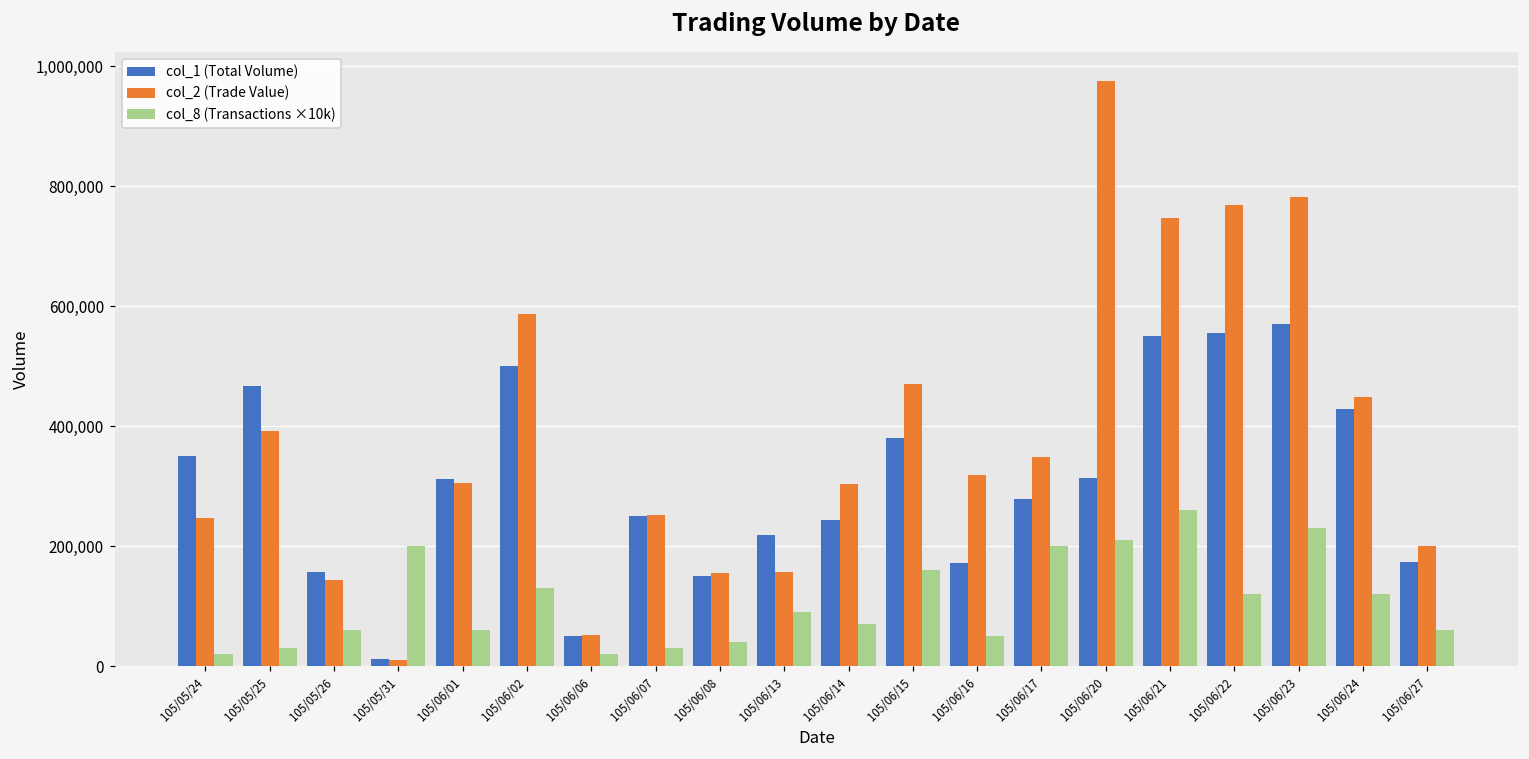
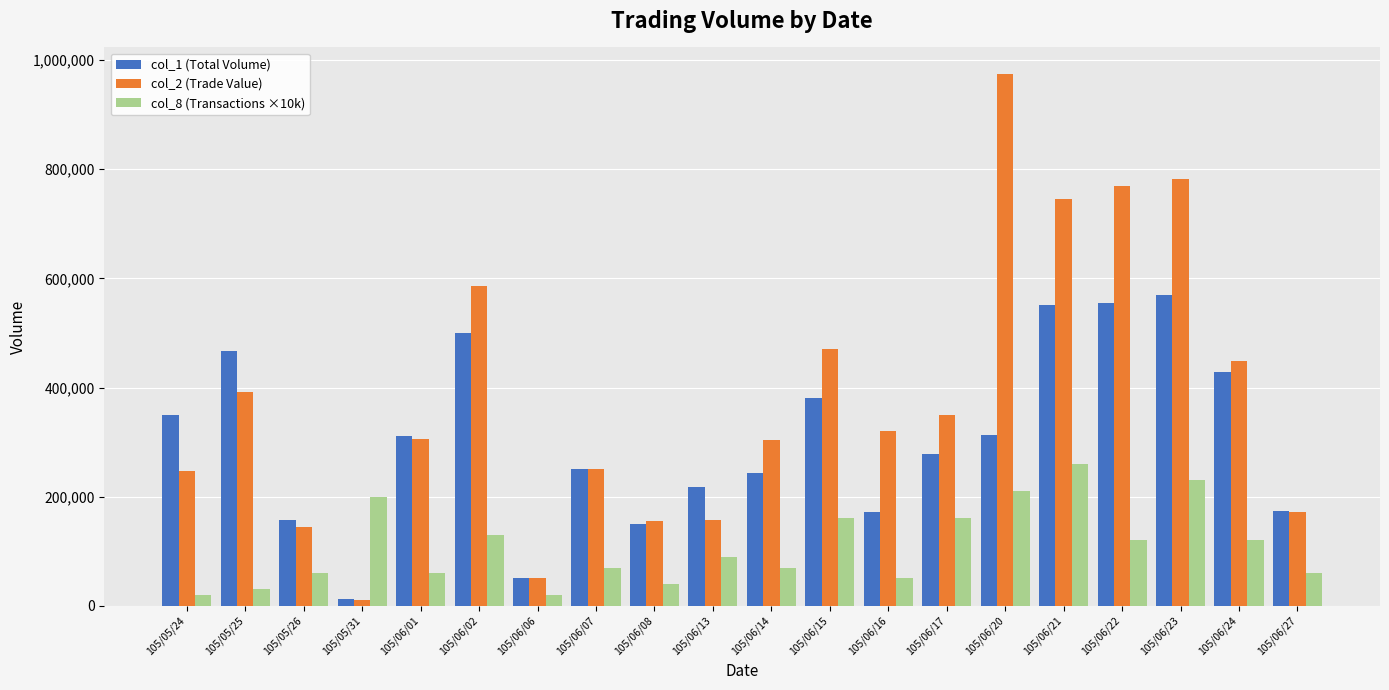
  {
    "col_1 (Total Volume)": {
      "105/05/24": "350,000",
      "105/05/25": "470,000",
      "105/05/26": "160,000",
      "105/05/31": "10,000",
      "105/06/01": "310,000",
      "105/06/02": "500,000",
      "105/06/06": "50,000",
      "105/06/07": "250,000",
      "105/06/08": "150,000",
      "105/06/13": "220,000",
      "105/06/14": "240,000",
      "105/06/15": "380,000",
      "105/06/16": "170,000",
      "105/06/17": "280,000",
      "105/06/20": "310,000",
      "105/06/21": "550,000",
      "105/06/22": "560,000",
      "105/06/23": "570,000",
      "105/06/24": "430,000",
      "105/06/27": "170,000"
    },
    "col_2 (Trade Value)": {
      "105/05/24": "250,000",
      "105/05/25": "390,000",
      "105/05/26": "140,000",
      "105/05/31": "10,000",
      "105/06/01": "310,000",
      "105/06/02": "590,000",
      "105/06/06": "50,000",
      "105/06/07": "250,000",
      "105/06/08": "160,000",
      "105/06/13": "160,000",
      "105/06/14": "300,000",
      "105/06/15": "470,000",
      "105/06/16": "320,000",
      "105/06/17": "350,000",
      "105/06/20": "970,000",
      "105/06/21": "750,000",
      "105/06/22": "770,000",
      "105/06/23": "780,000",
      "105/06/24": "450,000",
-     "105/06/27": "200,000"
+     "105/06/27": "170,000"
    },
    "col_8 (Transactions ×10k)": {
      "105/05/24": "20,000",
      "105/05/25": "30,000",
      "105/05/26": "60,000",
      "105/05/31": "200,000",
      "105/06/01": "60,000",
      "105/06/02": "130,000",
      "105/06/06": "20,000",
-     "105/06/07": "30,000",
+     "105/06/07": "70,000",
      "105/06/08": "40,000",
      "105/06/13": "90,000",
      "105/06/14": "70,000",
      "105/06/15": "160,000",
      "105/06/16": "50,000",
-     "105/06/17": "200,000",
+     "105/06/17": "160,000",
      "105/06/20": "210,000",
      "105/06/21": "260,000",
      "105/06/22": "120,000",
      "105/06/23": "230,000",
      "105/06/24": "120,000",
      "105/06/27": "60,000"
    }
  }
